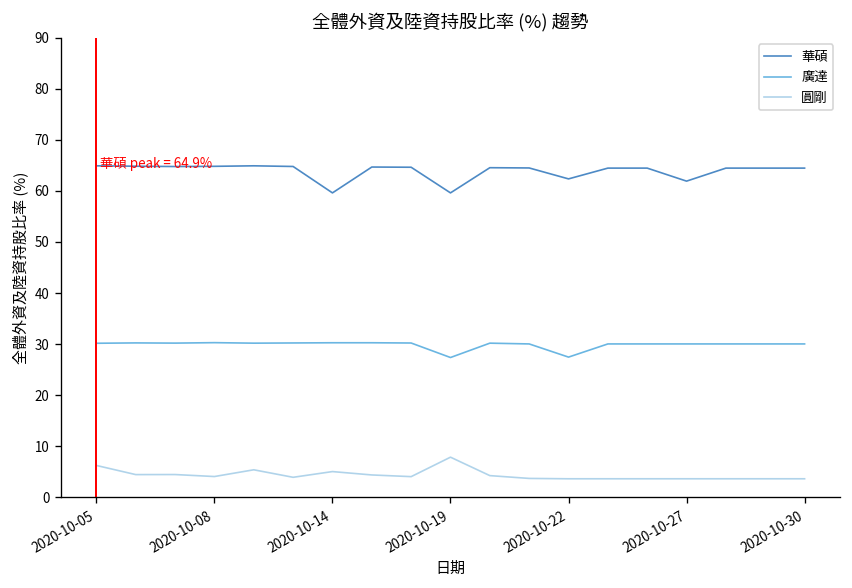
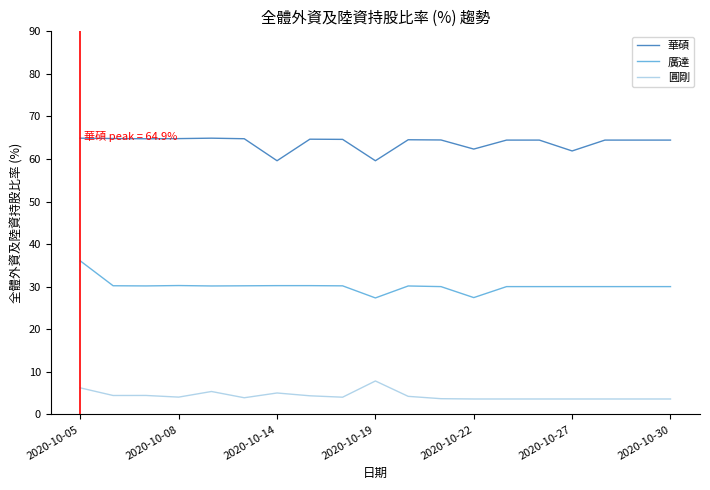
  {
    "華碩": {
      "2020-10-05": 65,
      "2020-10-08": 65,
      "2020-10-14": 60,
      "2020-10-19": 60,
      "2020-10-22": 62,
      "2020-10-27": 62,
      "2020-10-30": 64
    },
    "廣達": {
-     "2020-10-05": 30,
+     "2020-10-05": 36,
      "2020-10-08": 30,
      "2020-10-14": 30,
      "2020-10-19": 27,
      "2020-10-22": 27,
      "2020-10-27": 30,
      "2020-10-30": 30
    },
    "圓剛": {
      "2020-10-05": 6,
      "2020-10-08": 4,
      "2020-10-14": 5,
      "2020-10-19": 8,
      "2020-10-22": 4,
      "2020-10-27": 4,
      "2020-10-30": 4
    }
  }
